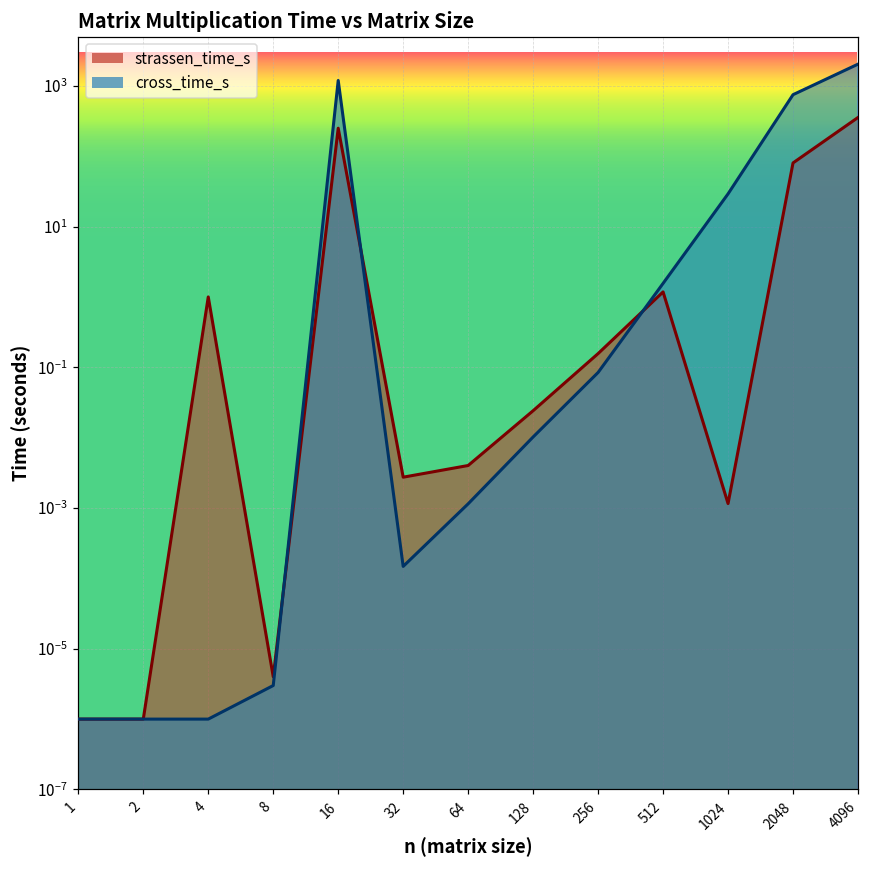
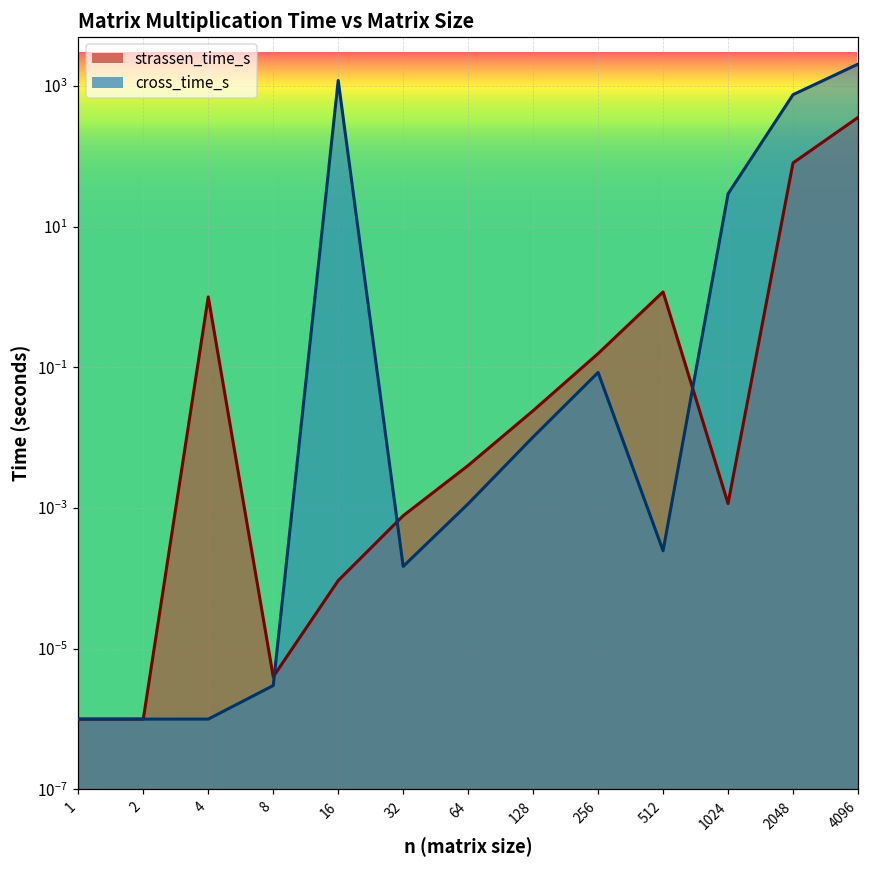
  {
    "strassen_time_s": {
      "4": 1.0,
      "8": 0.000004,
-     "16": 250,
-     "32": 0.0027,
+     "16": 0,
+     "32": 0.0008,
      "64": 0.004,
      "128": 0.024,
      "256": 0.16,
      "512": 1.2,
      "1024": 0.0012,
      "2048": 80,
      "4096": 400
    },
    "cross_time_s": {
      "4": 0.0000010,
      "8": 0.000003,
      "16": 1200,
      "32": 0.00015,
      "64": 0.0011,
      "128": 0.010,
      "256": 0.08,
-     "512": 1.6,
+     "512": 0.00025,
      "1024": 30,
      "2048": 700,
      "4096": 2000
    }
  }
